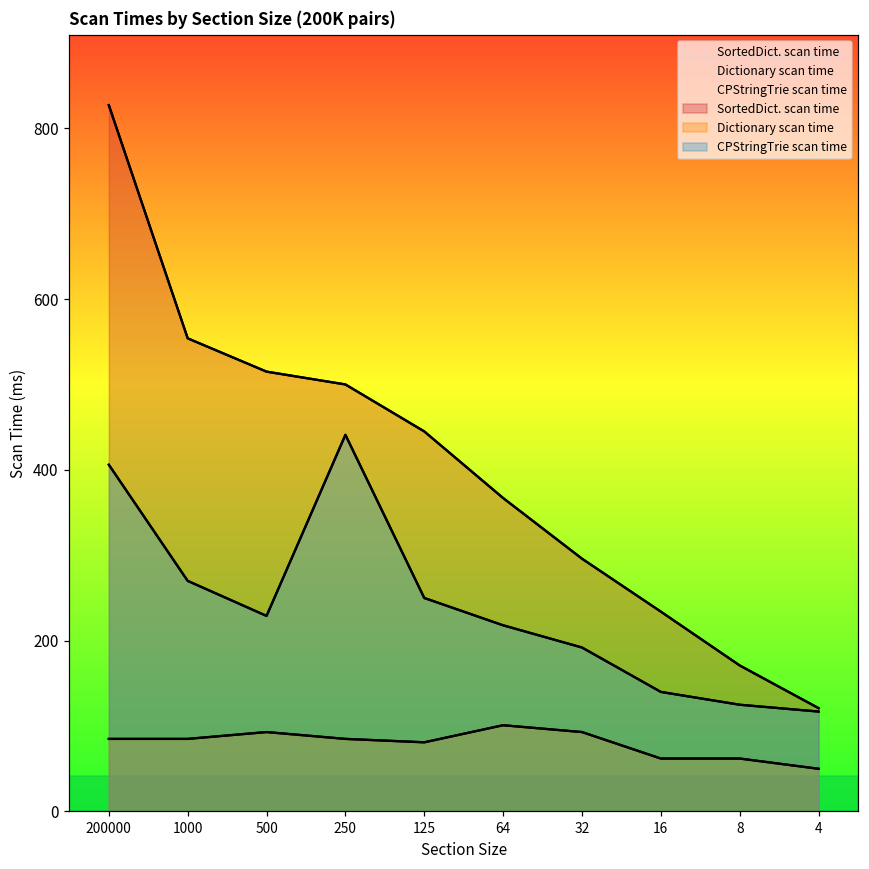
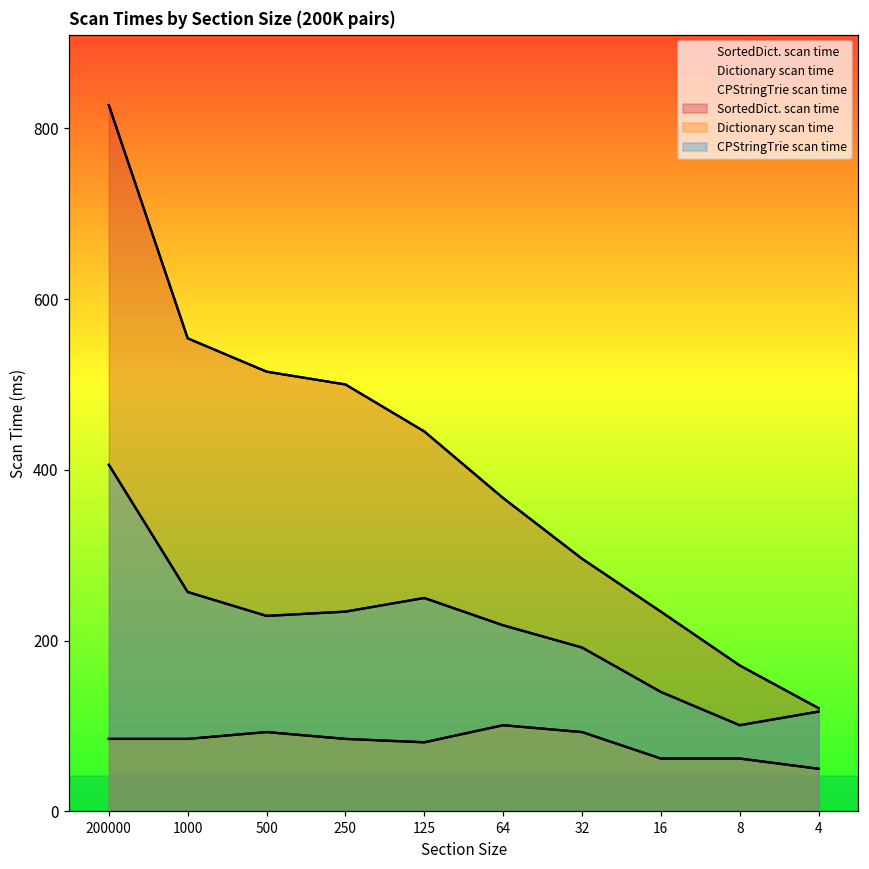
  {
    "CPStringTrie scan time": {
      "200000": 410,
-     "1000": 270,
+     "1000": 260,
      "500": 230,
-     "250": 440,
+     "250": 230,
      "125": 250,
      "64": 220,
      "32": 190,
      "16": 140,
-     "8": 130,
+     "8": 100,
      "4": 120
    }
  }
